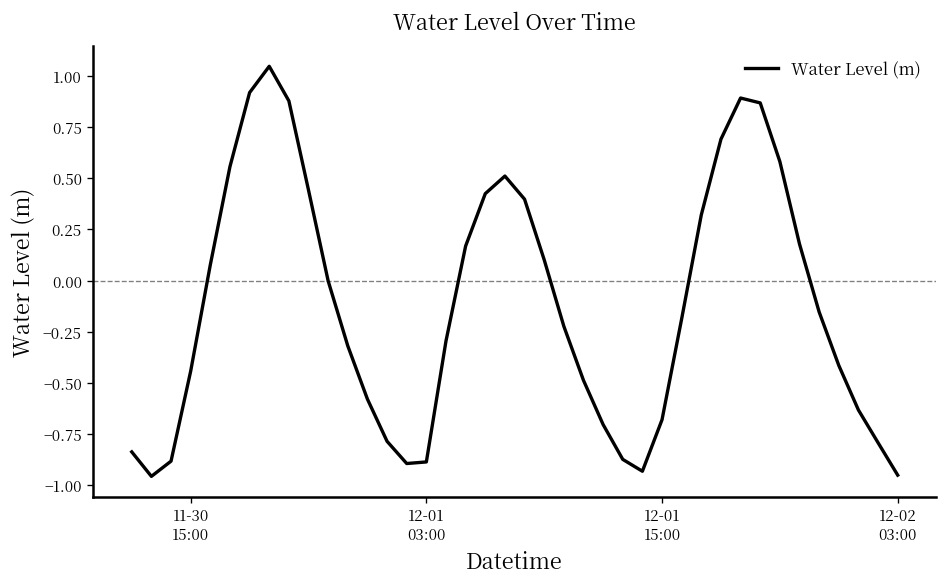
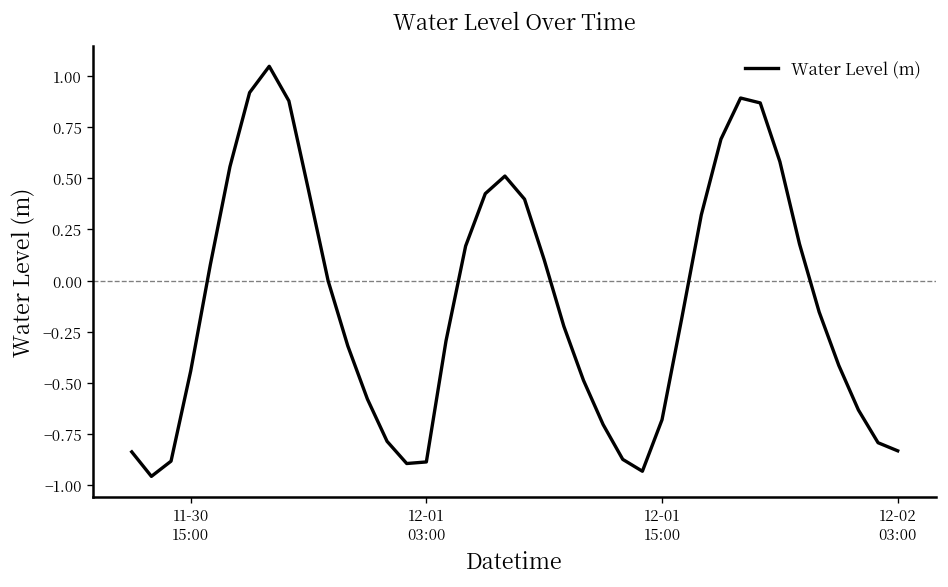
  {
    "11-30 15:00": -0.44,
    "12-01 03:00": -0.89,
    "12-01 15:00": -0.68,
-   "12-02 03:00": -0.95
+   "12-02 03:00": -0.83
  }
